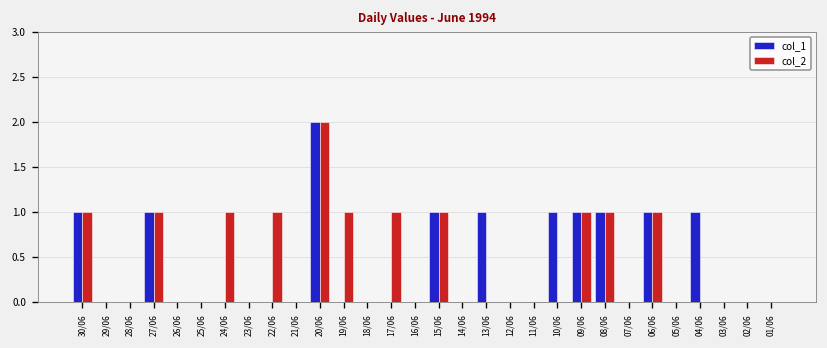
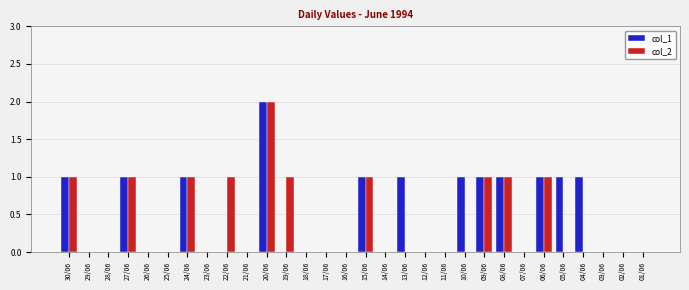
  {
    "col_1": {
      "30/06": 1,
      "29/06": 0,
      "28/06": 0,
      "27/06": 1,
      "26/06": 0,
      "25/06": 0,
-     "24/06": 0,
+     "24/06": 1,
      "23/06": 0,
      "22/06": 0,
      "21/06": 0,
      "20/06": 2,
      "19/06": 0,
      "18/06": 0,
      "17/06": 0,
      "16/06": 0,
      "15/06": 1,
      "14/06": 0,
      "13/06": 1,
      "12/06": 0,
      "11/06": 0,
      "10/06": 1,
      "09/06": 1,
      "08/06": 1,
      "07/06": 0,
      "06/06": 1,
-     "05/06": 0,
+     "05/06": 1,
      "04/06": 1,
      "03/06": 0,
      "02/06": 0,
      "01/06": 0
    },
    "col_2": {
      "30/06": 1,
      "29/06": 0,
      "28/06": 0,
      "27/06": 1,
      "26/06": 0,
      "25/06": 0,
      "24/06": 1,
      "23/06": 0,
      "22/06": 1,
      "21/06": 0,
      "20/06": 2,
      "19/06": 1,
      "18/06": 0,
-     "17/06": 1,
+     "17/06": 0,
      "16/06": 0,
      "15/06": 1,
      "14/06": 0,
      "13/06": 0,
      "12/06": 0,
      "11/06": 0,
      "10/06": 0,
      "09/06": 1,
      "08/06": 1,
      "07/06": 0,
      "06/06": 1,
      "05/06": 0,
      "04/06": 0,
      "03/06": 0,
      "02/06": 0,
      "01/06": 0
    }
  }
